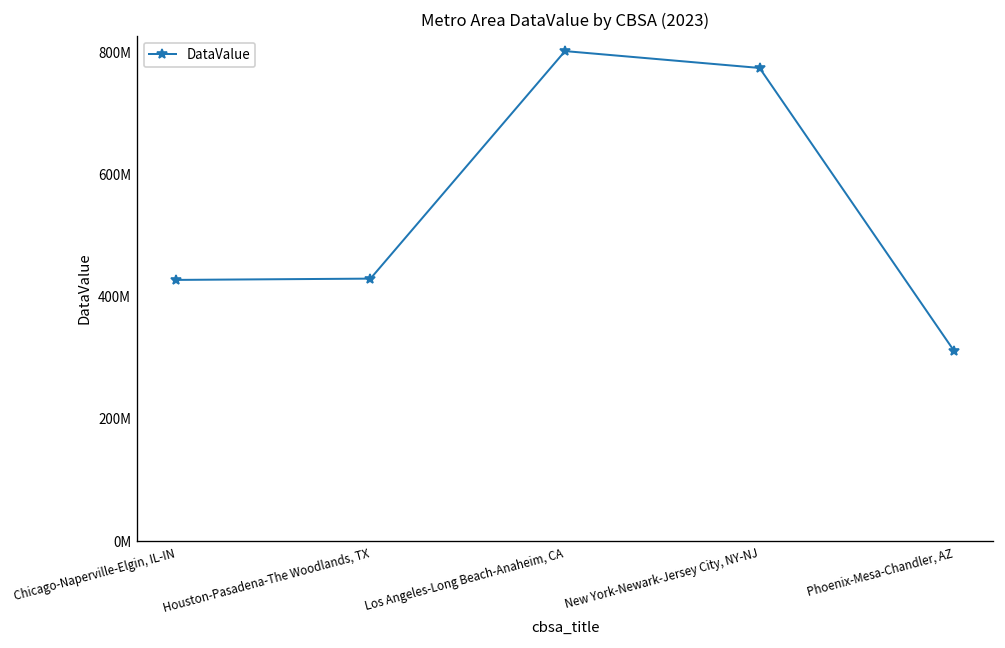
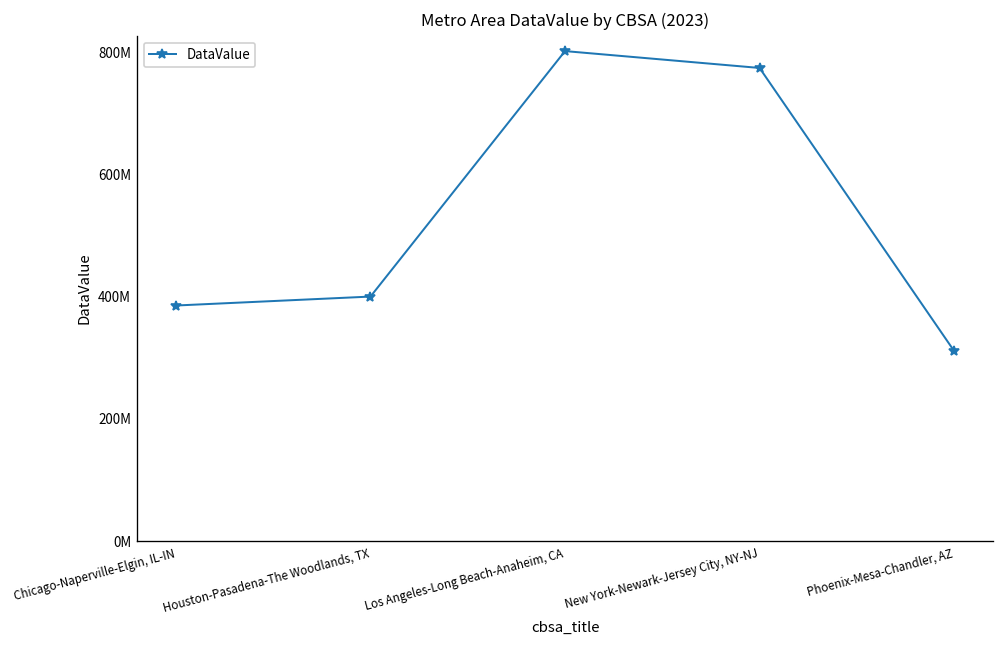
  {
-   "Chicago-Naperville-Elgin, IL-IN": 430000000,
-   "Houston-Pasadena-The Woodlands, TX": 430000000,
+   "Chicago-Naperville-Elgin, IL-IN": 390000000,
+   "Houston-Pasadena-The Woodlands, TX": 400000000,
    "Los Angeles-Long Beach-Anaheim, CA": 800000000,
    "New York-Newark-Jersey City, NY-NJ": 770000000,
    "Phoenix-Mesa-Chandler, AZ": 310000000
  }
